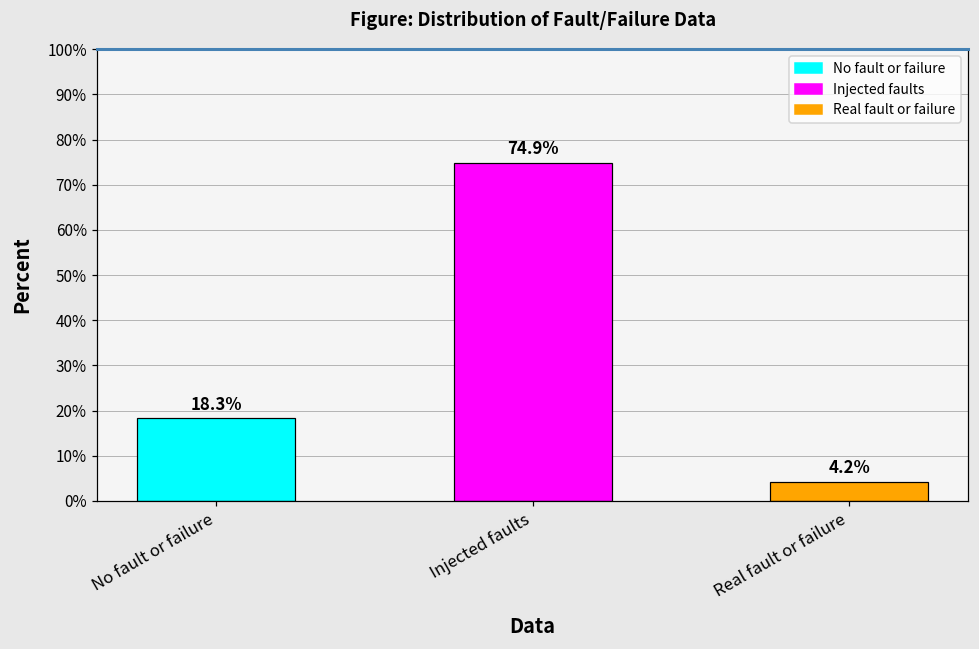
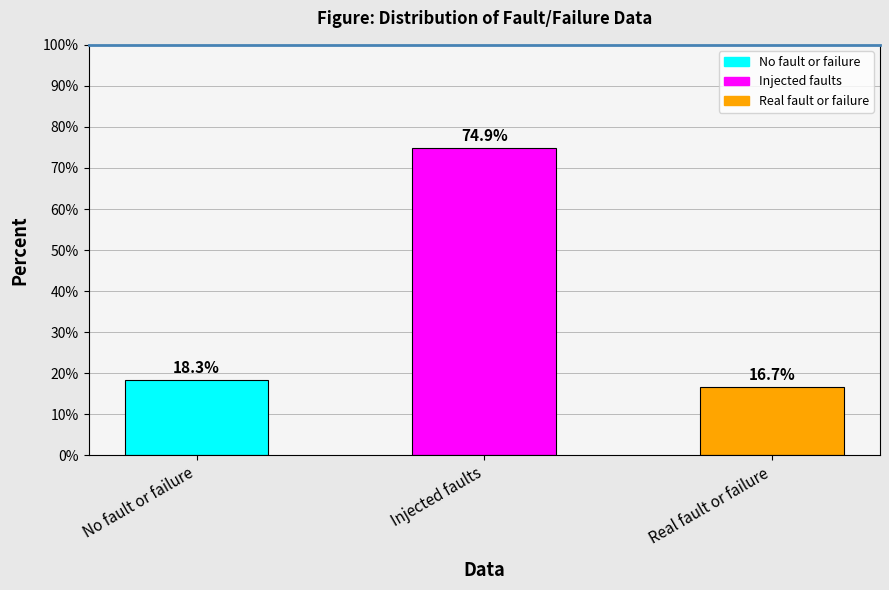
  {
    "No fault or failure": "18.3%",
    "Injected faults": "74.9%",
-   "Real fault or failure": "4.2%"
+   "Real fault or failure": "16.7%"
  }
